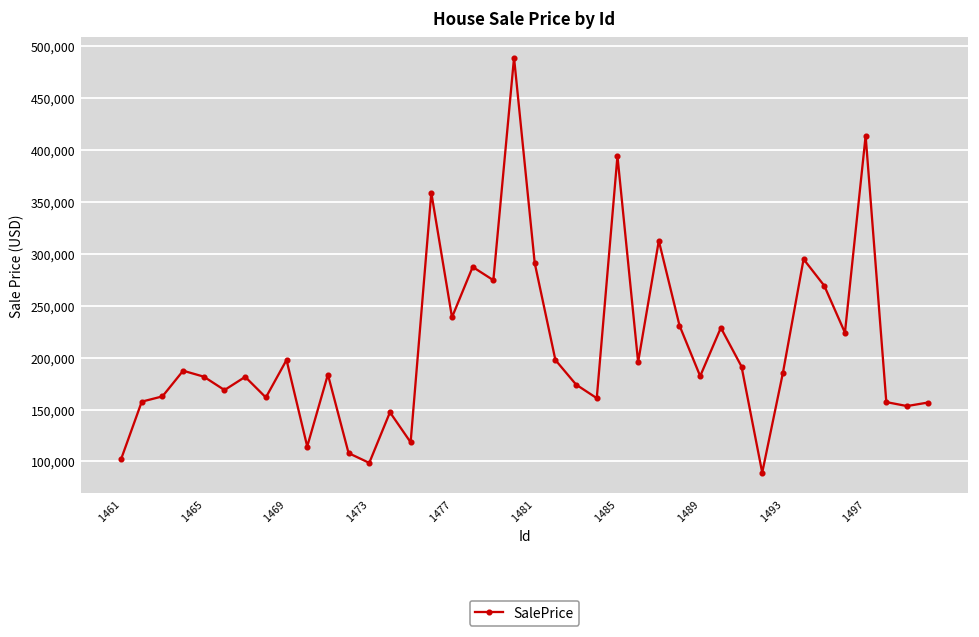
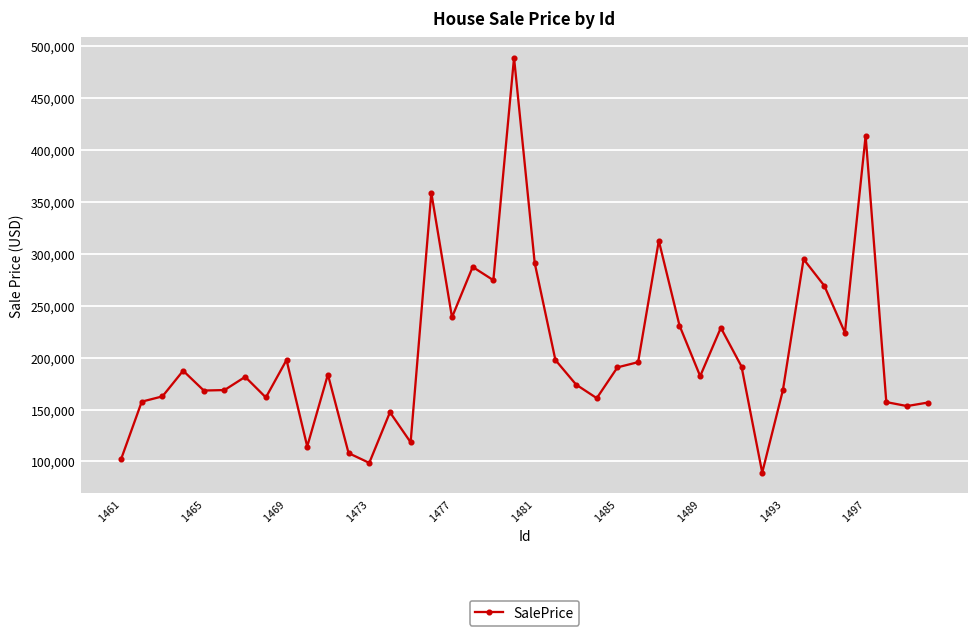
  {
    "1461": "100,000",
-   "1465": "180,000",
+   "1465": "170,000",
    "1469": "200,000",
    "1473": "100,000",
    "1477": "240,000",
    "1481": "290,000",
-   "1485": "390,000",
+   "1485": "190,000",
    "1489": "180,000",
-   "1493": "190,000",
+   "1493": "170,000",
    "1497": "410,000"
  }
